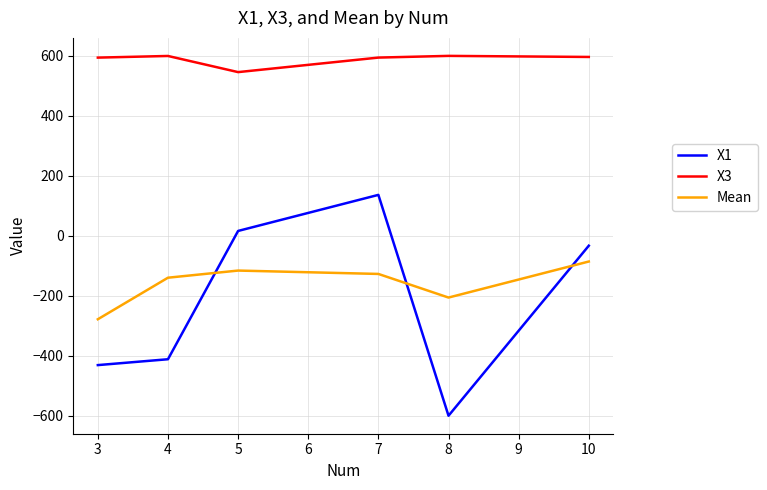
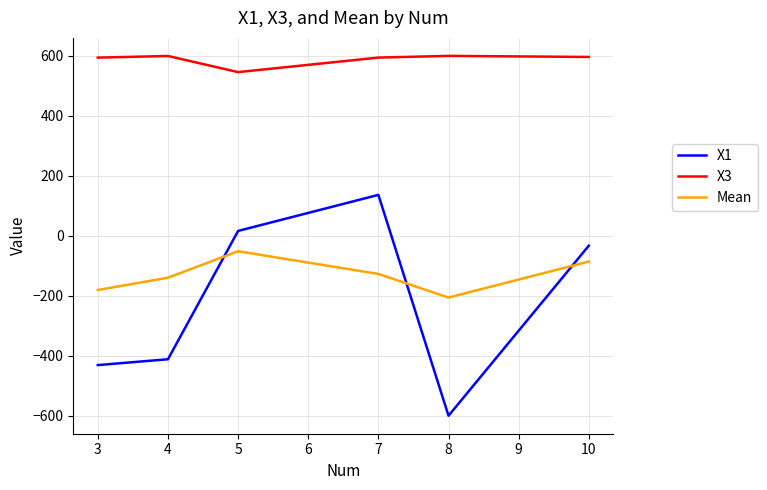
  {
    "X1": {
      "3": -430,
      "4": -410,
      "5": 20,
      "7": 140,
      "8": -600,
      "10": -30
    },
    "X3": {
      "3": 590,
      "4": 600,
      "5": 550,
      "7": 590,
      "8": 600,
      "10": 600
    },
    "Mean": {
-     "3": -280,
+     "3": -180,
      "4": -140,
-     "5": -120,
+     "5": -50,
      "7": -130,
      "8": -210,
      "10": -90
    }
  }
